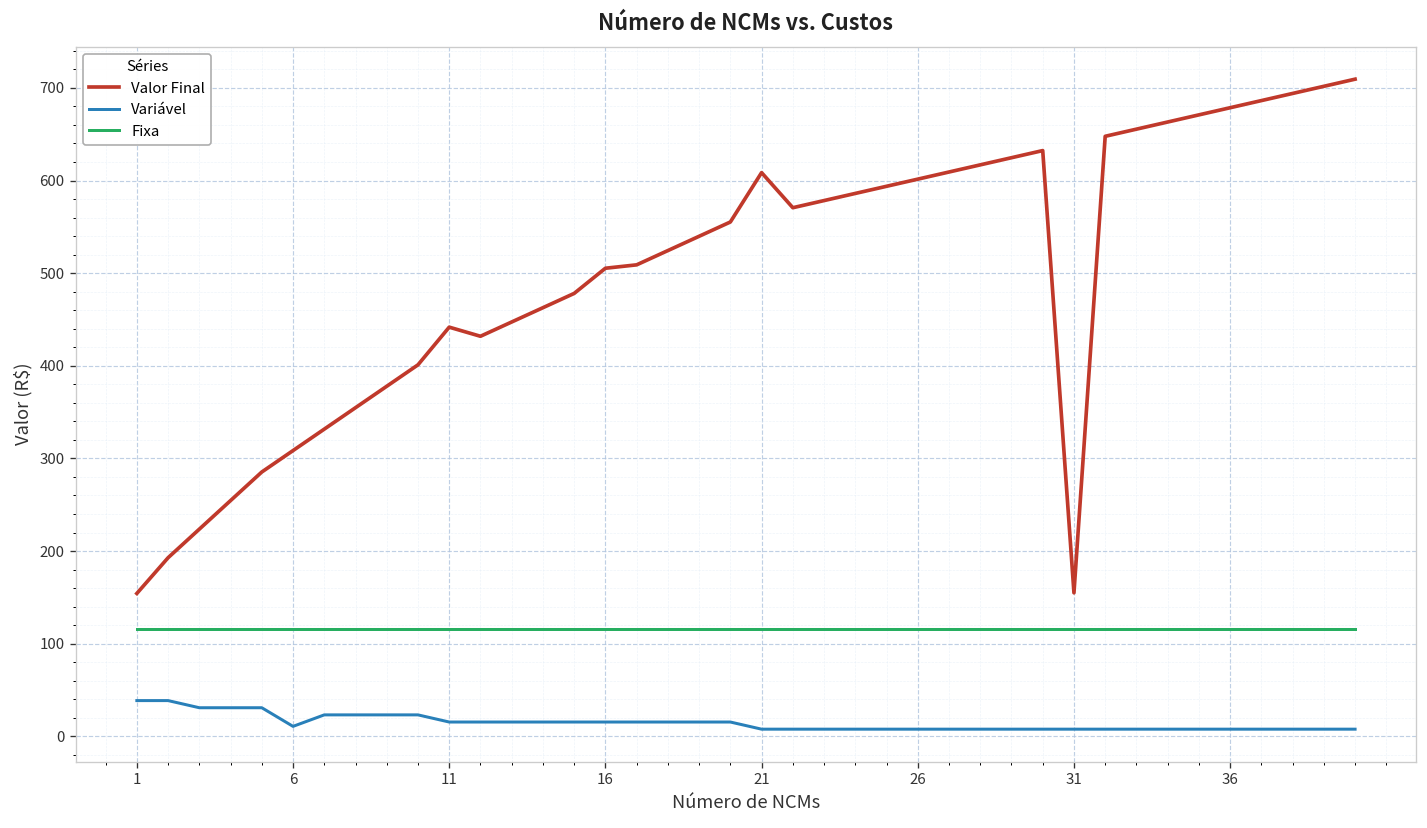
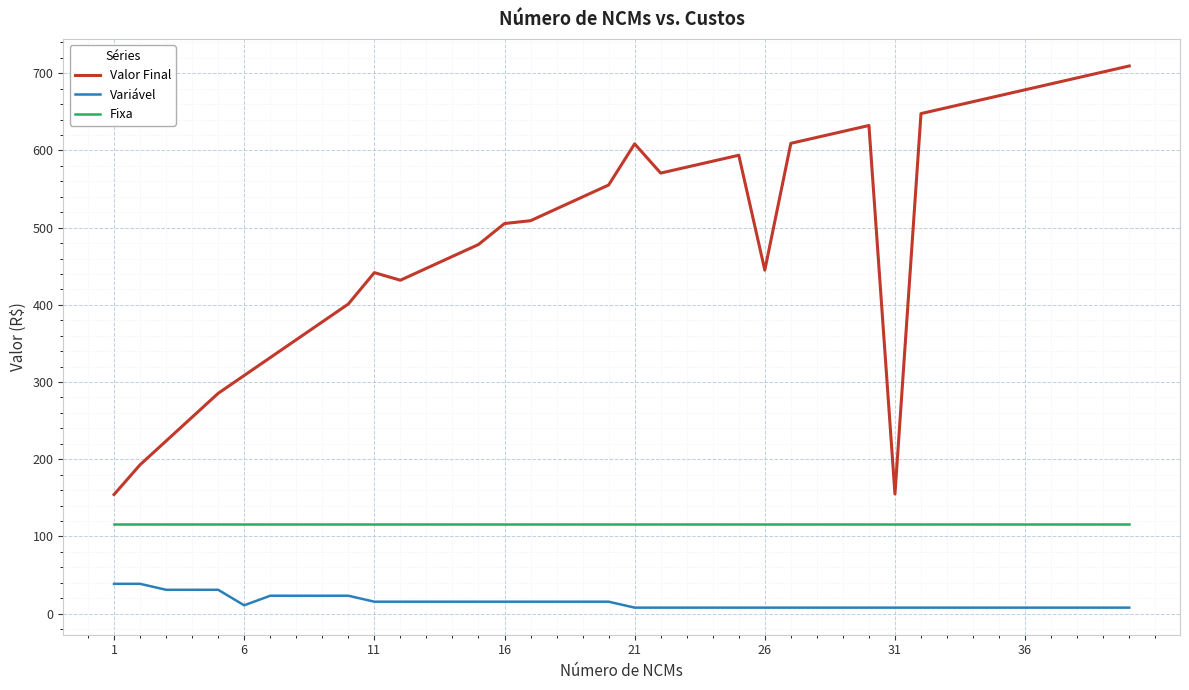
  {
    "Valor Final": {
      "1": 150,
      "6": 310,
      "11": 440,
      "16": 510,
      "21": 610,
-     "26": 600,
+     "26": 440,
      "31": 150,
      "36": 680
    },
    "Variável": {
      "1": 40,
      "6": 10,
      "11": 20,
      "16": 20,
      "21": 10,
      "26": 10,
      "31": 10,
      "36": 10
    },
    "Fixa": {
      "1": 120,
      "6": 120,
      "11": 120,
      "16": 120,
      "21": 120,
      "26": 120,
      "31": 120,
      "36": 120
    }
  }
